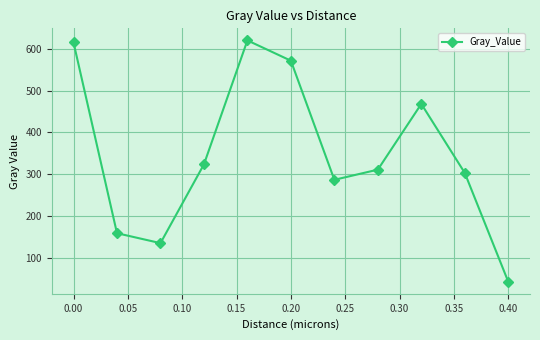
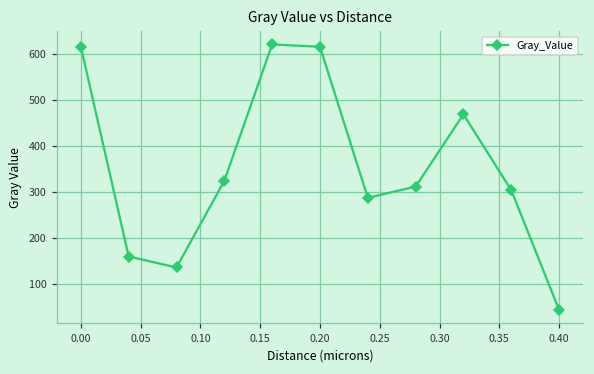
  {
    "0.00": 610,
-   "0.20": 570,
+   "0.20": 610,
    "0.40": 40
  }
